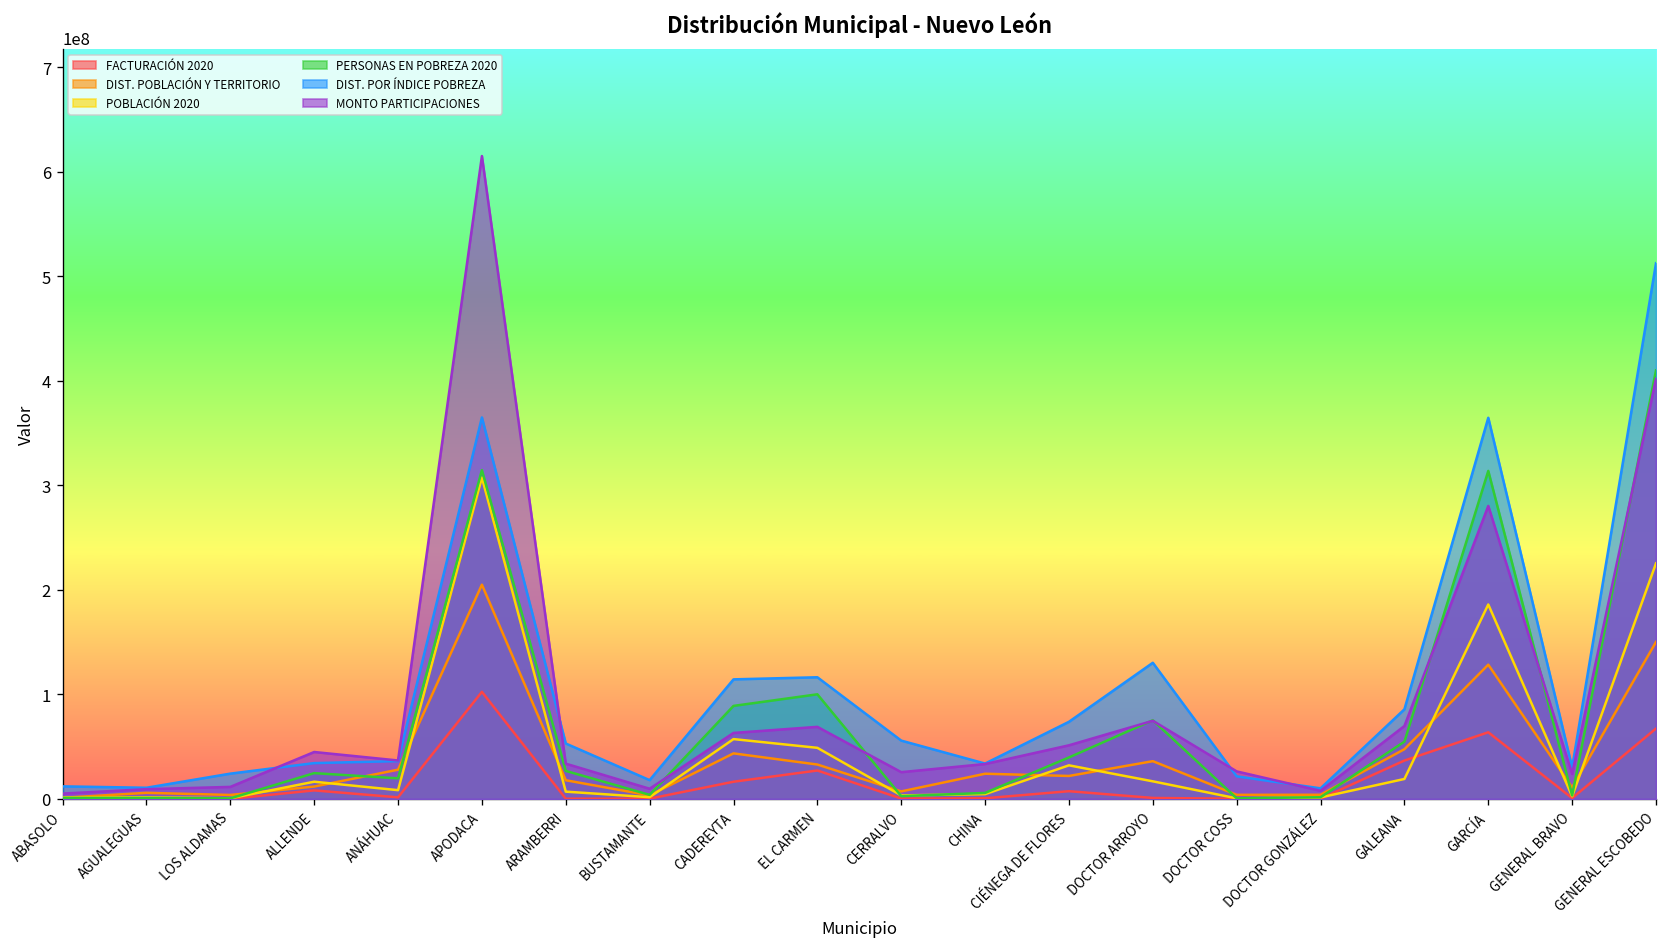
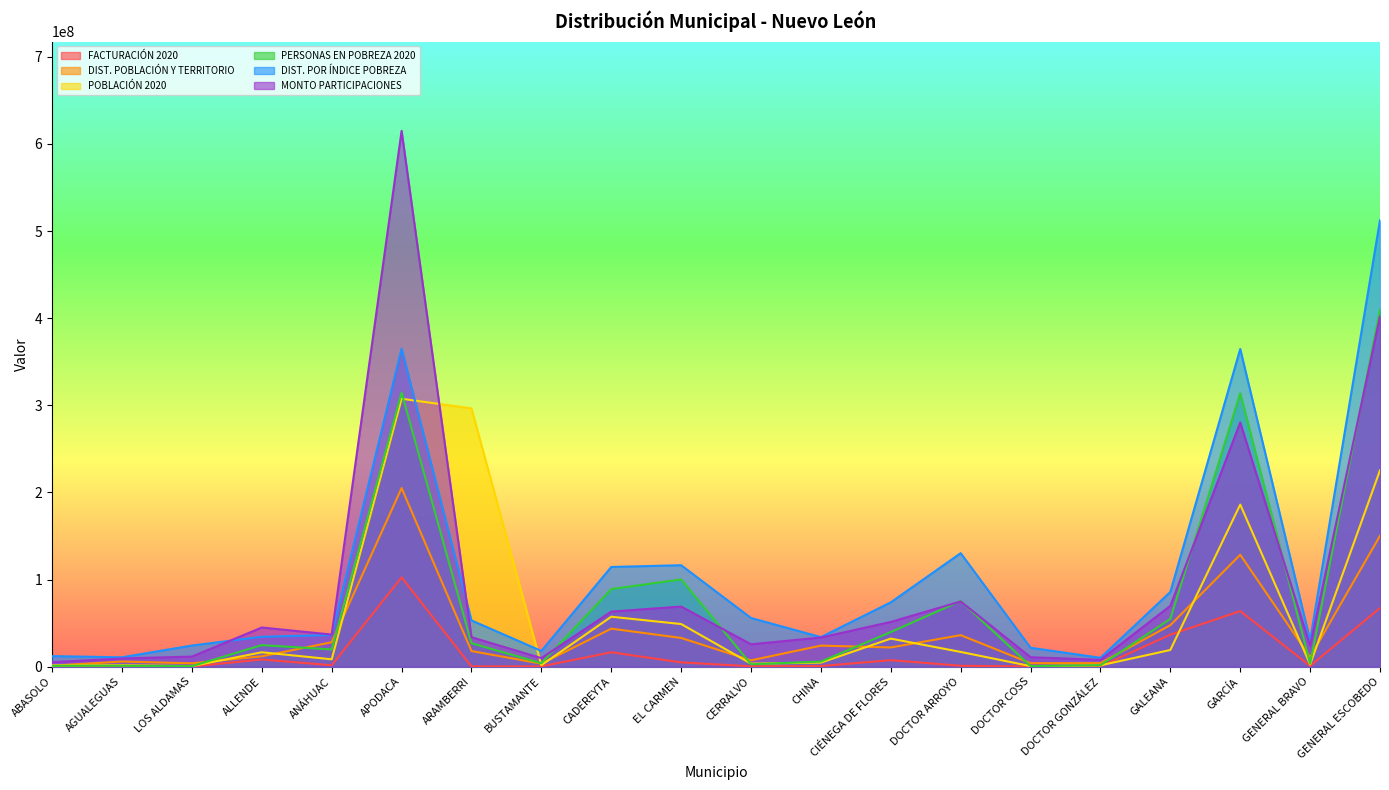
  {
    "FACTURACIÓN 2020": {
      "ALLENDE": 10000000,
      "ANÁHUAC": 0,
      "APODACA": 100000000,
      "ARAMBERRI": 0,
      "CADEREYTA": 20000000,
-     "EL CARMEN": 30000000,
+     "EL CARMEN": 0,
      "CHINA": 0,
      "CIÉNEGA DE FLORES": 10000000,
      "DOCTOR ARROYO": 0,
      "GALEANA": 40000000,
      "GARCÍA": 60000000,
      "GENERAL ESCOBEDO": 70000000
    },
    "DIST. POBLACIÓN Y TERRITORIO": {
      "AGUALEGUAS": 10000000,
      "LOS ALDAMAS": 0,
      "ALLENDE": 10000000,
      "ANÁHUAC": 30000000,
      "APODACA": 200000000,
      "ARAMBERRI": 20000000,
      "CADEREYTA": 40000000,
      "EL CARMEN": 30000000,
      "CERRALVO": 10000000,
      "CHINA": 20000000,
      "CIÉNEGA DE FLORES": 20000000,
      "DOCTOR ARROYO": 40000000,
      "DOCTOR COSS": 0,
      "GALEANA": 50000000,
      "GARCÍA": 130000000,
      "GENERAL BRAVO": 10000000,
      "GENERAL ESCOBEDO": 150000000
    },
    "POBLACIÓN 2020": {
      "ALLENDE": 20000000,
      "ANÁHUAC": 10000000,
      "APODACA": 310000000,
-     "ARAMBERRI": 10000000,
+     "ARAMBERRI": 300000000,
      "CADEREYTA": 60000000,
      "EL CARMEN": 50000000,
      "CIÉNEGA DE FLORES": 30000000,
      "DOCTOR ARROYO": 20000000,
      "GALEANA": 20000000,
      "GARCÍA": 190000000,
      "GENERAL ESCOBEDO": 230000000
    },
    "PERSONAS EN POBREZA 2020": {
      "ALLENDE": 20000000,
      "ANÁHUAC": 20000000,
      "APODACA": 310000000,
      "ARAMBERRI": 30000000,
      "CADEREYTA": 90000000,
      "EL CARMEN": 100000000,
      "CIÉNEGA DE FLORES": 40000000,
      "GALEANA": 50000000,
      "GARCÍA": 310000000,
      "GENERAL ESCOBEDO": 410000000
    },
    "DIST. POR ÍNDICE POBREZA": {
      "ABASOLO": 10000000,
      "LOS ALDAMAS": 20000000,
      "ALLENDE": 30000000,
      "APODACA": 360000000,
      "ARAMBERRI": 50000000,
      "BUSTAMANTE": 20000000,
      "CADEREYTA": 110000000,
      "EL CARMEN": 120000000,
      "CERRALVO": 60000000,
      "CIÉNEGA DE FLORES": 70000000,
      "DOCTOR ARROYO": 130000000,
      "DOCTOR COSS": 20000000,
      "GALEANA": 90000000,
      "GARCÍA": 360000000,
      "GENERAL BRAVO": 30000000,
      "GENERAL ESCOBEDO": 510000000
    },
    "MONTO PARTICIPACIONES": {
      "ABASOLO": 10000000,
      "LOS ALDAMAS": 10000000,
      "ALLENDE": 40000000,
      "APODACA": 610000000,
      "ARAMBERRI": 30000000,
      "BUSTAMANTE": 10000000,
      "CADEREYTA": 60000000,
      "EL CARMEN": 70000000,
      "CERRALVO": 30000000,
      "CIÉNEGA DE FLORES": 50000000,
-     "DOCTOR COSS": 30000000,
+     "DOCTOR COSS": 10000000,
      "GALEANA": 70000000,
      "GARCÍA": 280000000,
      "GENERAL BRAVO": 20000000,
      "GENERAL ESCOBEDO": 400000000
    }
  }
